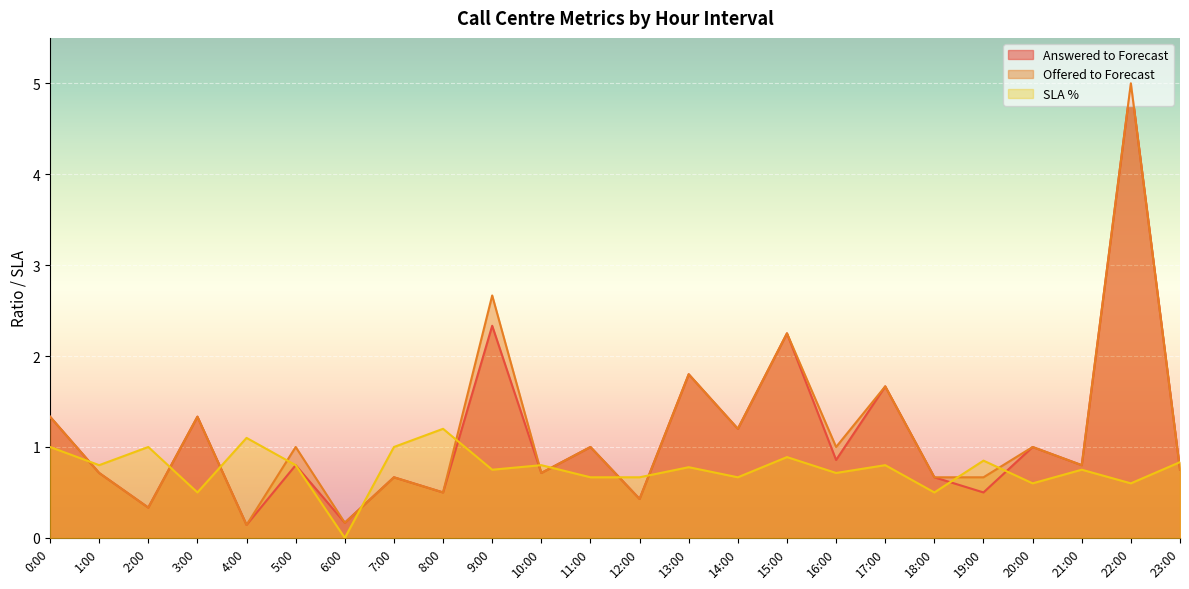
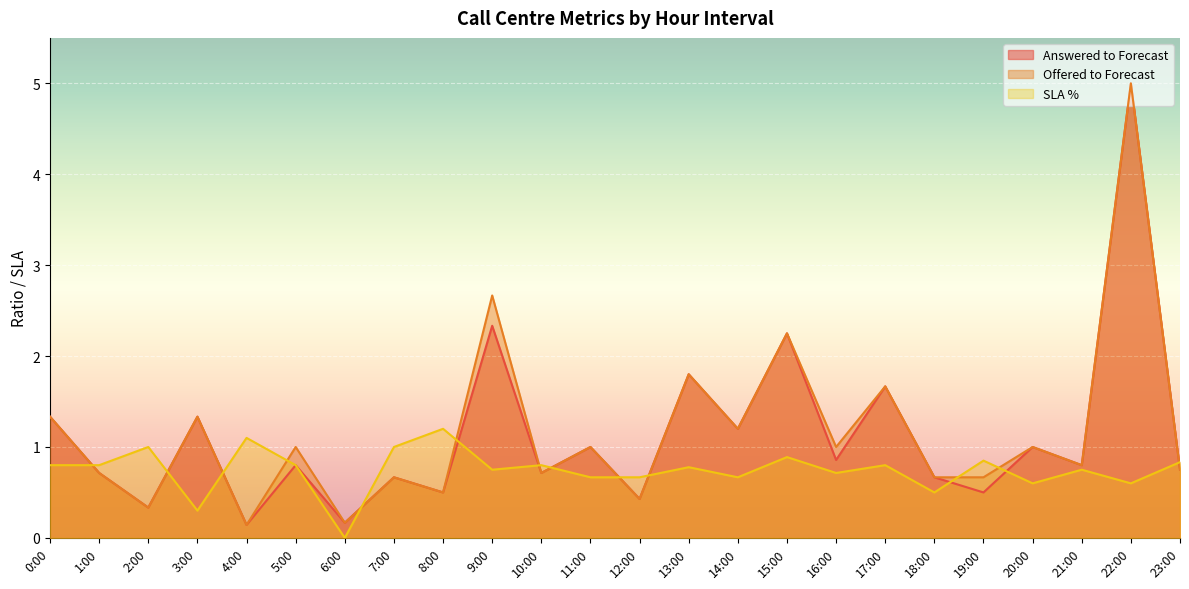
  {
    "SLA %": {
-     "0:00": 1.0,
+     "0:00": 0.8,
      "1:00": 0.8,
      "2:00": 1.0,
-     "3:00": 0.5,
+     "3:00": 0.3,
      "4:00": 1.1,
      "6:00": 0.0,
      "7:00": 1.0,
      "8:00": 1.2,
      "9:00": 0.8,
      "10:00": 0.8,
      "11:00": 0.7,
      "12:00": 0.7,
      "13:00": 0.8,
      "14:00": 0.7,
      "15:00": 0.9,
      "16:00": 0.7,
      "17:00": 0.8,
      "18:00": 0.5,
      "19:00": 0.9,
      "20:00": 0.6,
      "21:00": 0.8,
      "22:00": 0.6,
      "23:00": 0.8
    }
  }
